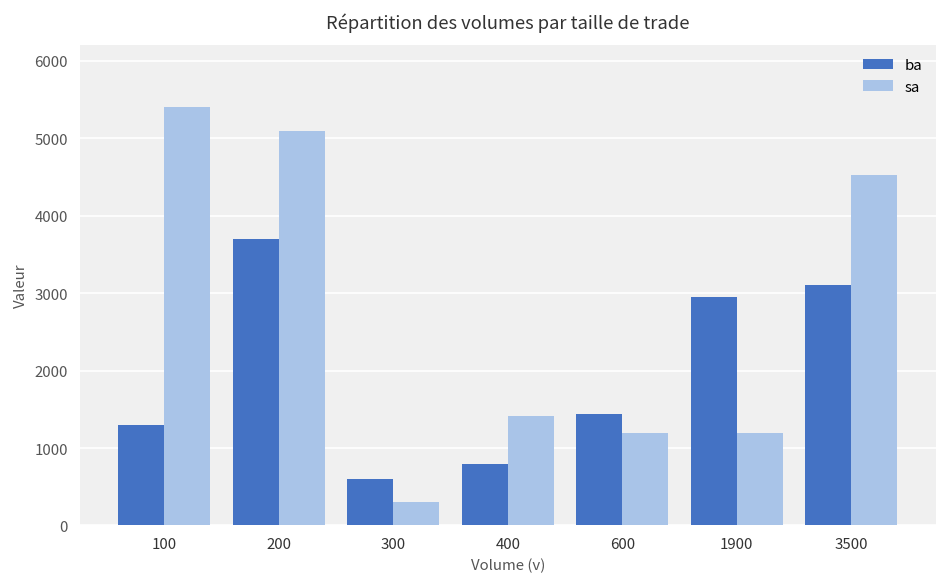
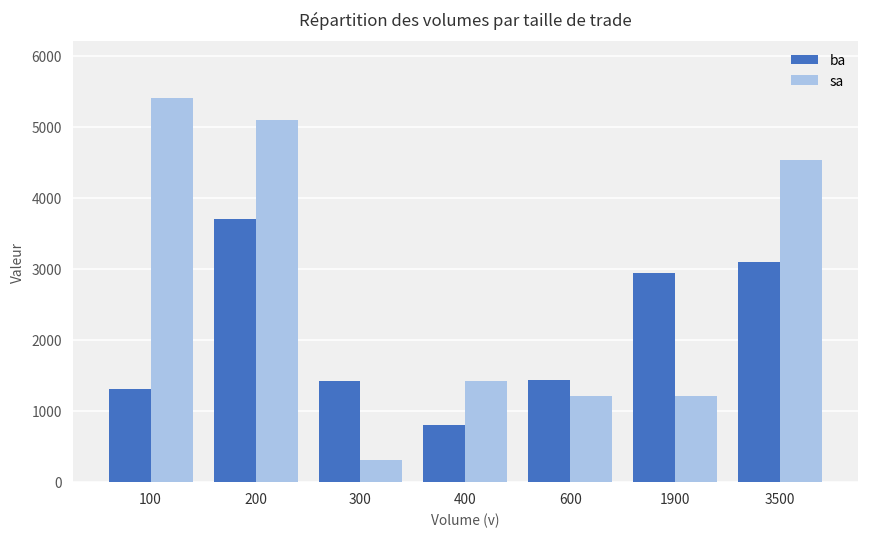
  {
    "ba": {
      "100": 1300,
      "200": 3700,
-     "300": 600,
+     "300": 1400,
      "400": 800,
      "600": 1400,
      "1900": 2900,
      "3500": 3100
    },
    "sa": {
      "100": 5400,
      "200": 5100,
      "300": 300,
      "400": 1400,
      "600": 1200,
      "1900": 1200,
      "3500": 4500
    }
  }
